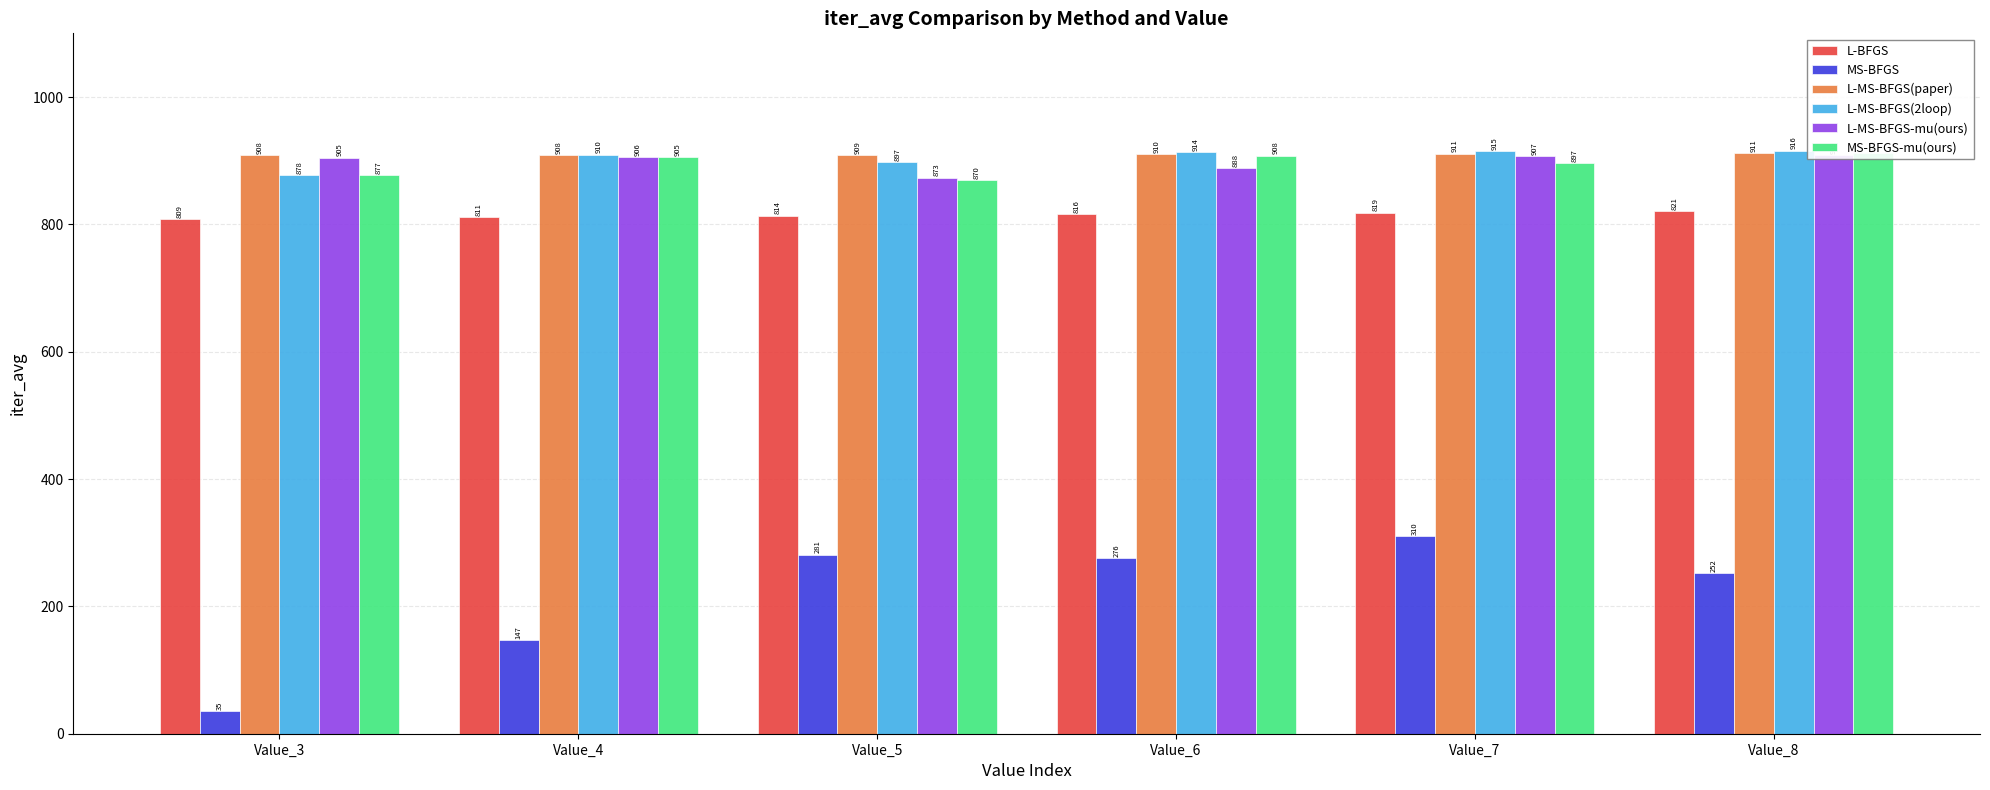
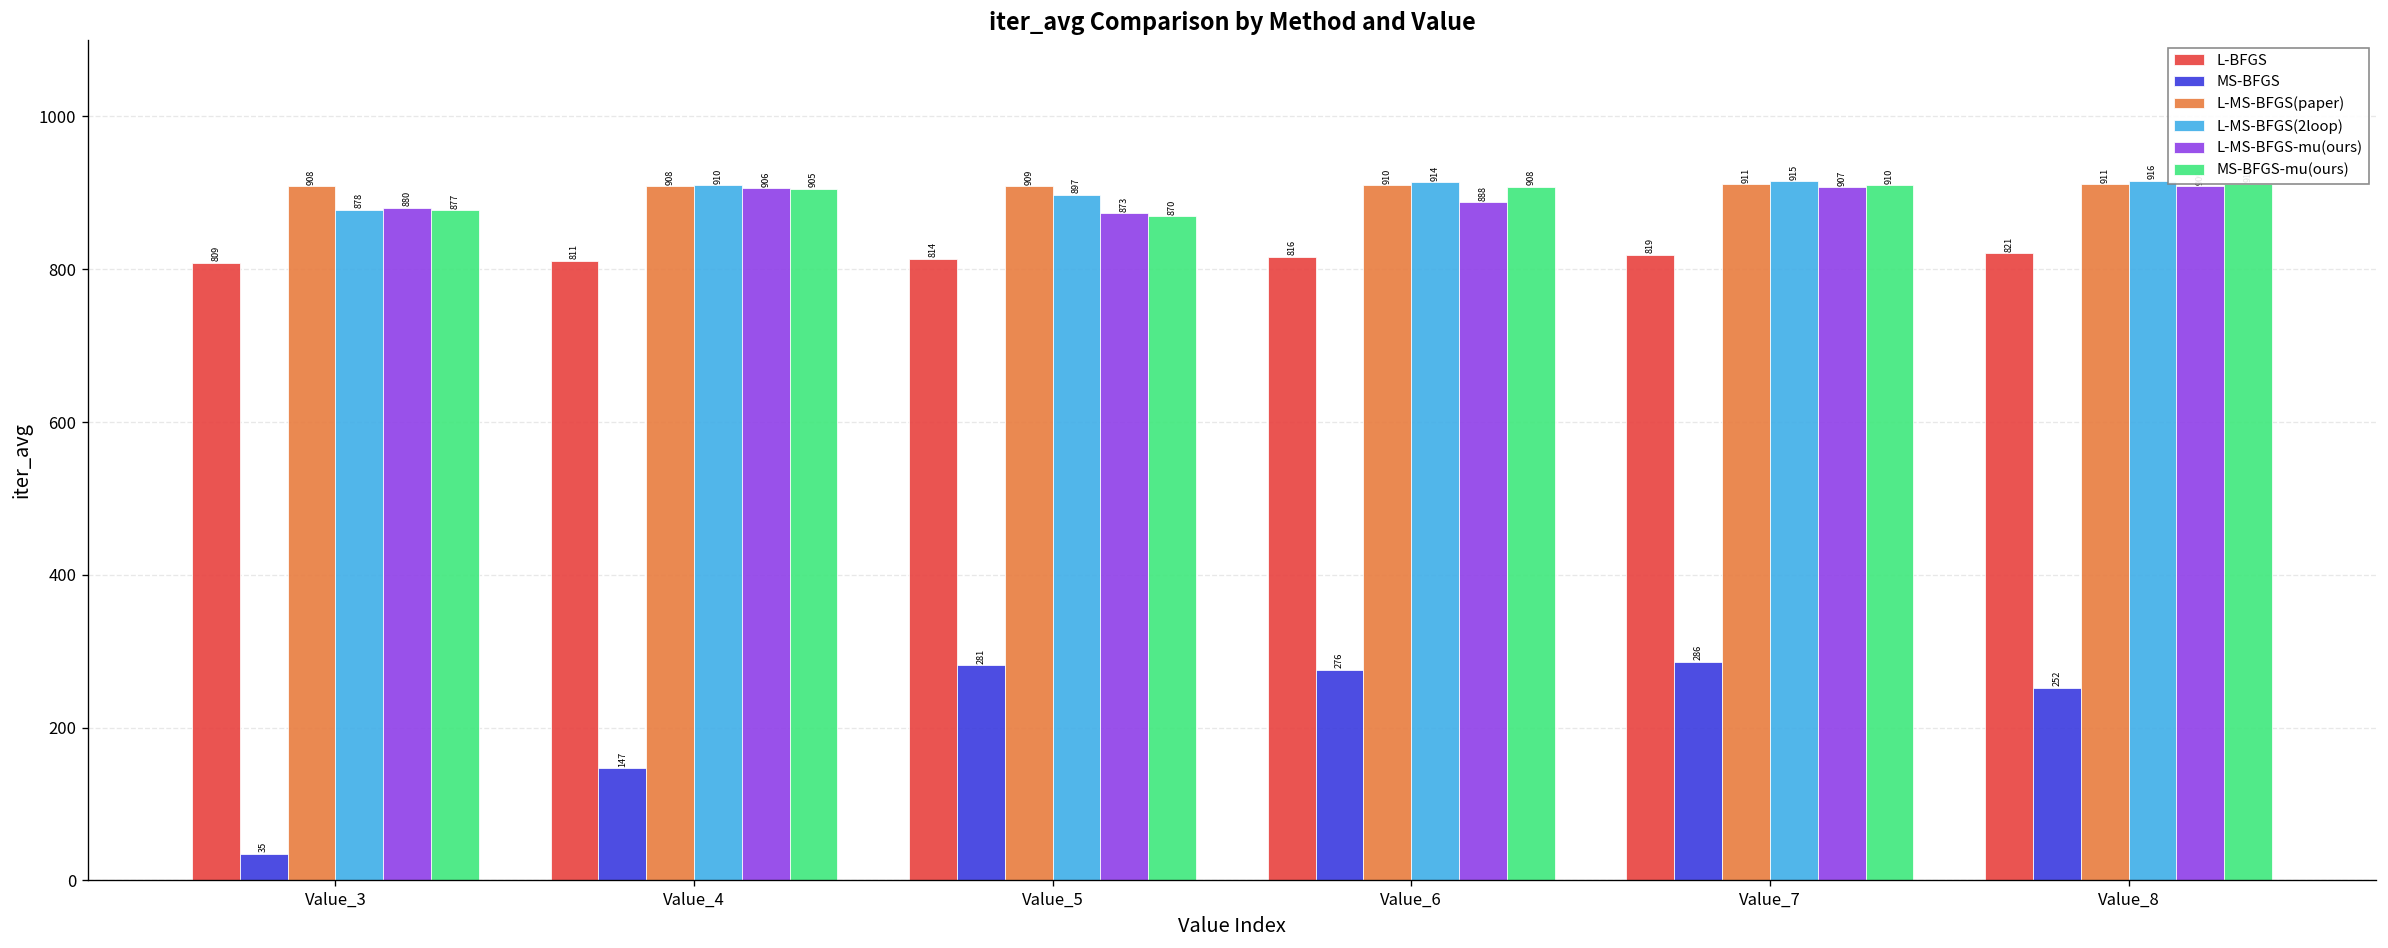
  {
    "MS-BFGS": {
      "Value_3": 35,
      "Value_4": 147,
      "Value_5": 281,
      "Value_6": 276,
-     "Value_7": 310,
+     "Value_7": 286,
      "Value_8": 252
    },
    "L-MS-BFGS(2loop)": {
      "Value_3": 878,
      "Value_4": 910,
      "Value_5": 897,
      "Value_6": 914,
      "Value_7": 915,
      "Value_8": 916
    },
    "L-MS-BFGS-mu(ours)": {
-     "Value_3": 905,
+     "Value_3": 880,
      "Value_4": 906,
      "Value_5": 873,
      "Value_6": 888,
      "Value_7": 907
    },
    "MS-BFGS-mu(ours)": {
      "Value_3": 877,
      "Value_4": 905,
      "Value_5": 870,
      "Value_6": 908,
-     "Value_7": 897
+     "Value_7": 910
    }
  }
